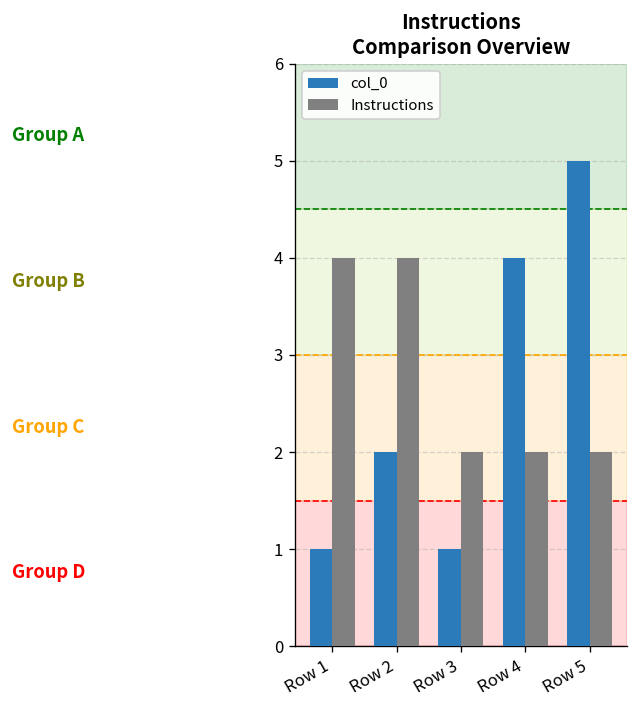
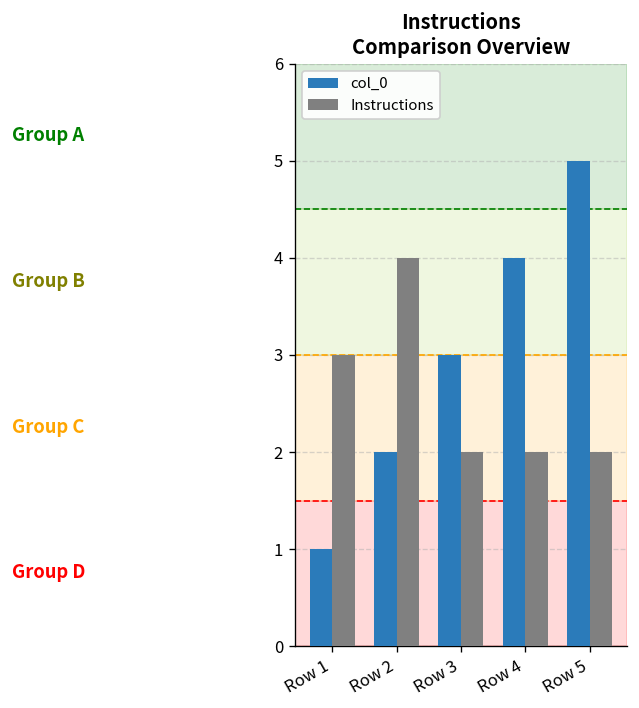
  {
    "col_0": {
      "Row 1": 1,
      "Row 2": 2,
-     "Row 3": 1,
+     "Row 3": 3,
      "Row 4": 4,
      "Row 5": 5
    },
    "Instructions": {
-     "Row 1": 4,
+     "Row 1": 3,
      "Row 2": 4,
      "Row 3": 2,
      "Row 4": 2,
      "Row 5": 2
    }
  }
